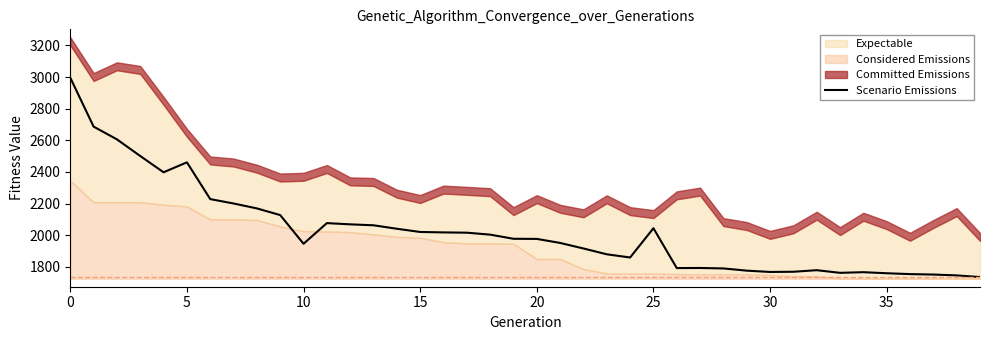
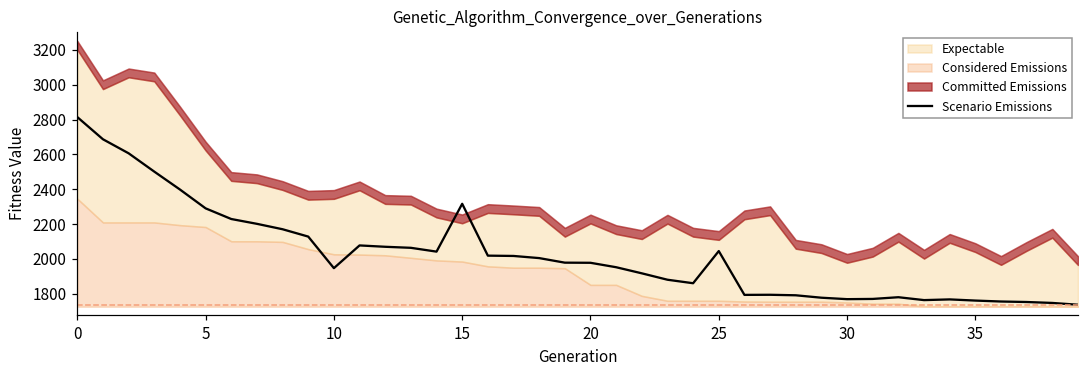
  {
    "Scenario Emissions": {
-     "0": 3000,
-     "5": 2460,
+     "0": 2810,
+     "5": 2290,
      "10": 1950,
-     "15": 2020,
+     "15": 2320,
      "20": 1980,
      "25": 2040,
      "30": 1770,
      "35": 1760
    },
    "Committed Emissions": {
      "0": 50,
      "5": 50,
      "10": 50,
      "15": 50,
      "20": 50,
      "25": 50,
      "30": 50,
      "35": 50
    }
  }
